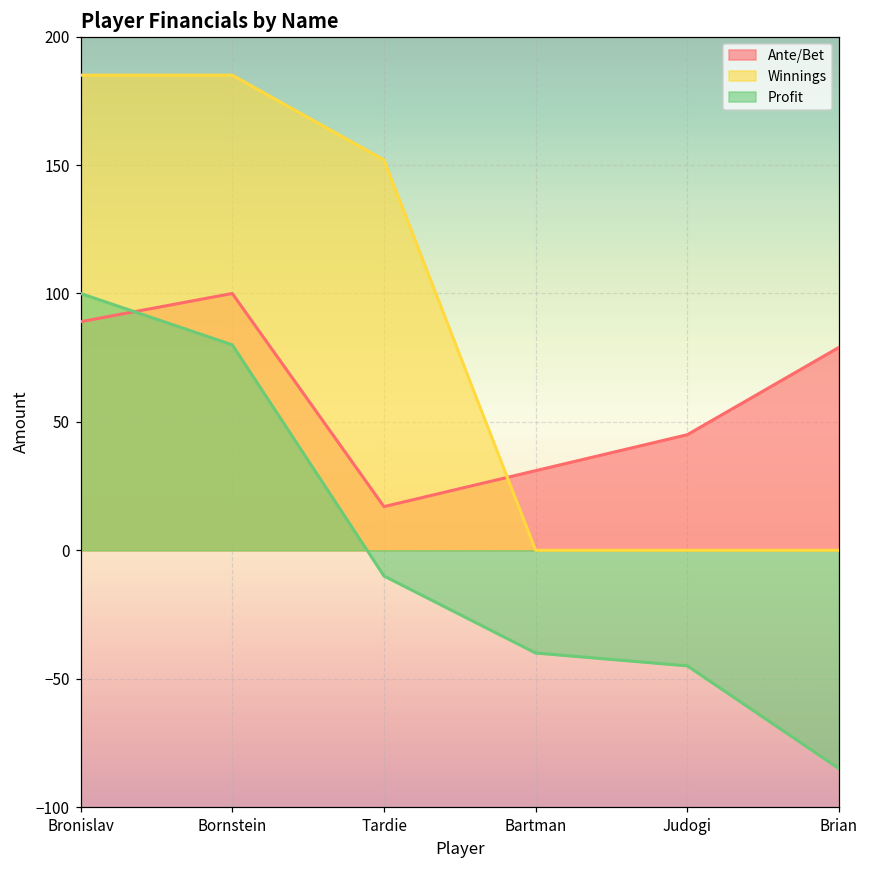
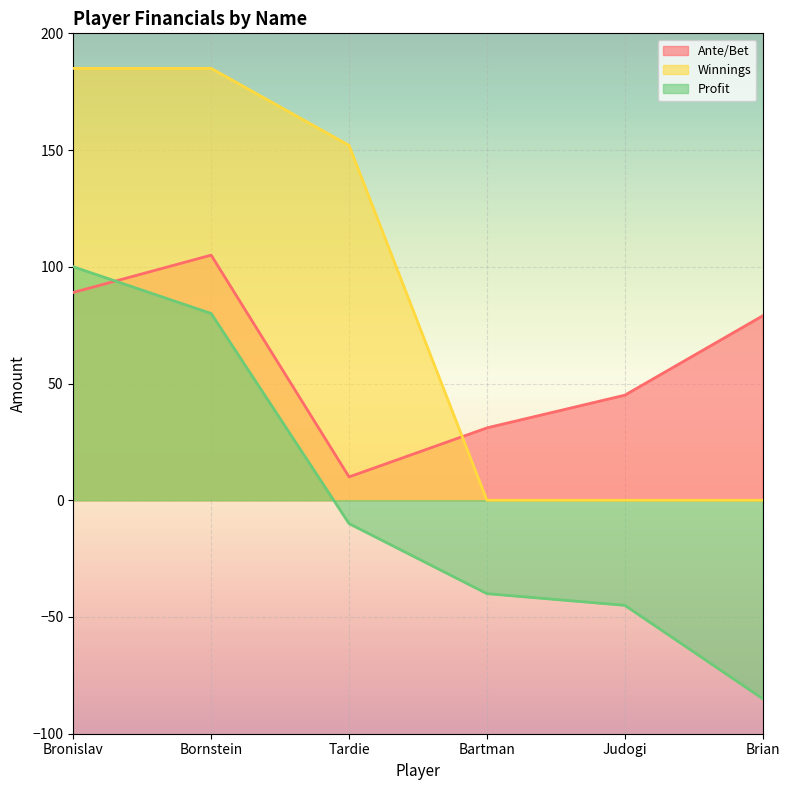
  {
    "Ante/Bet": {
      "Bronislav": 89,
-     "Bornstein": 100,
-     "Tardie": 17,
+     "Bornstein": 105,
+     "Tardie": 10,
      "Bartman": 31,
      "Judogi": 45,
      "Brian": 79
    },
    "Winnings": {
      "Bronislav": 185,
      "Bornstein": 185,
      "Tardie": 152
    }
  }
